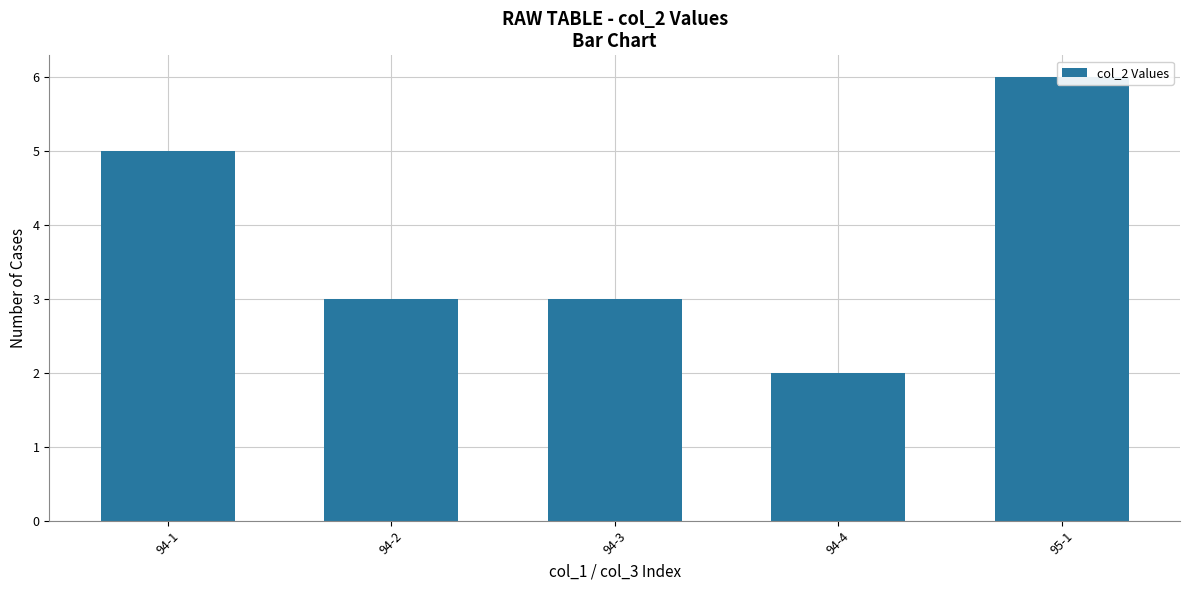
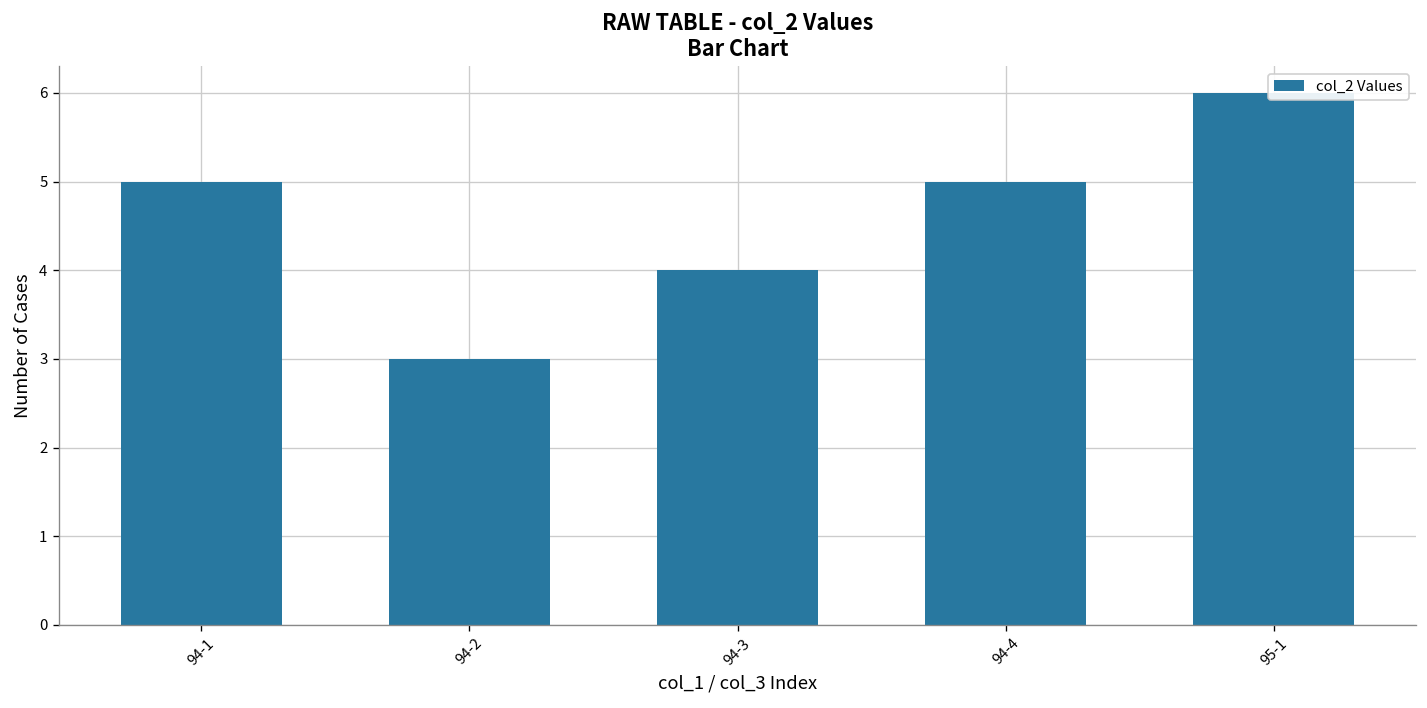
  {
    "94-1": 5,
    "94-2": 3,
-   "94-3": 3,
-   "94-4": 2
+   "94-3": 4,
+   "94-4": 5
  }
